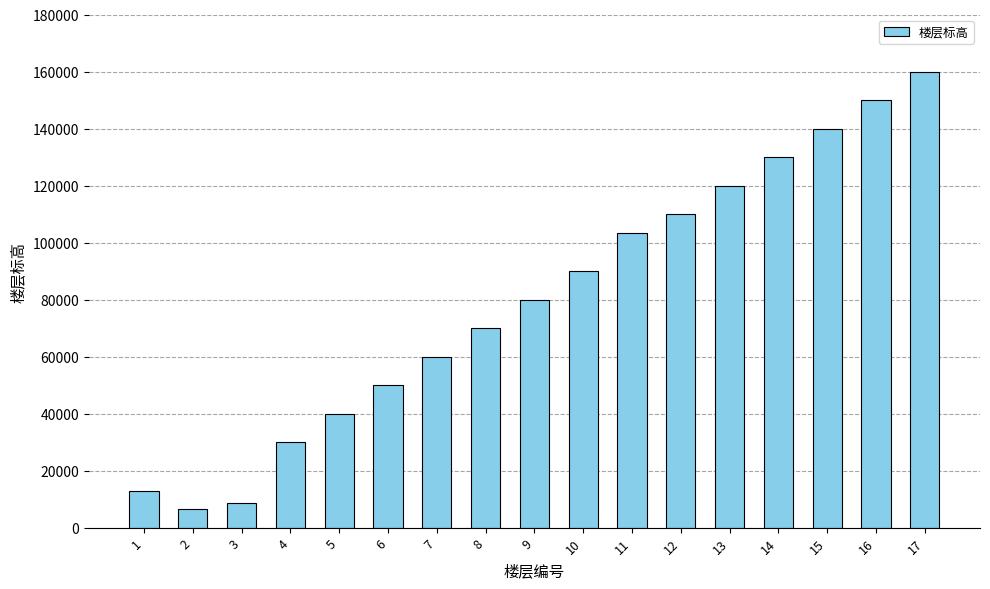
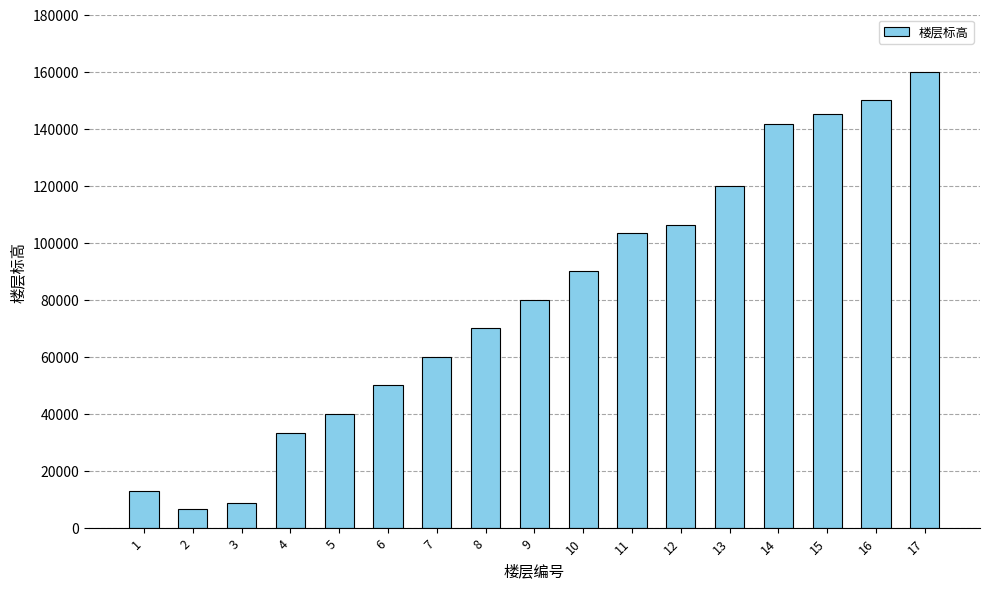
  {
    "1": 13000,
    "2": 7000,
    "3": 9000,
-   "4": 30000,
+   "4": 33000,
    "5": 40000,
    "6": 50000,
    "7": 60000,
    "8": 70000,
    "9": 80000,
    "10": 90000,
    "11": 103000,
-   "12": 110000,
+   "12": 106000,
    "13": 120000,
-   "14": 130000,
-   "15": 140000,
+   "14": 142000,
+   "15": 145000,
    "16": 150000,
    "17": 160000
  }
